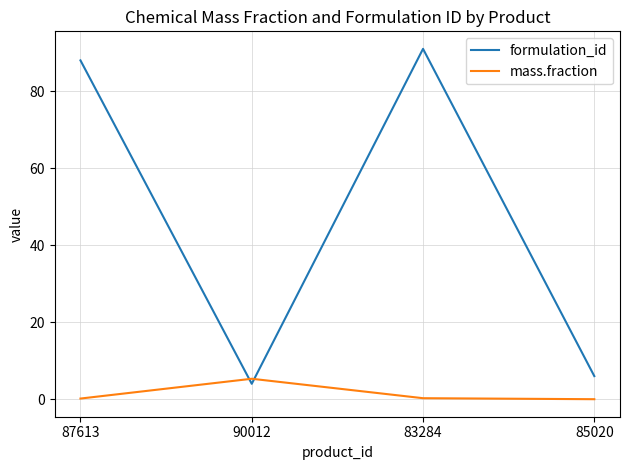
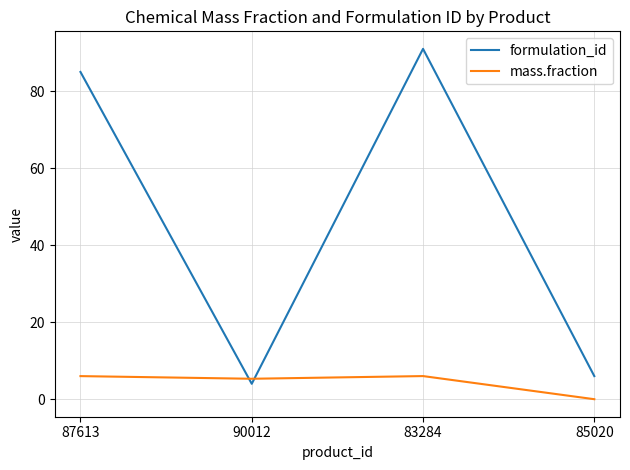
  {
    "formulation_id": {
-     "87613": 88,
+     "87613": 85,
      "90012": 4,
      "83284": 91,
      "85020": 6
    },
    "mass.fraction": {
-     "87613": 0,
+     "87613": 6,
      "90012": 5,
-     "83284": 0,
+     "83284": 6,
      "85020": 0
    }
  }
